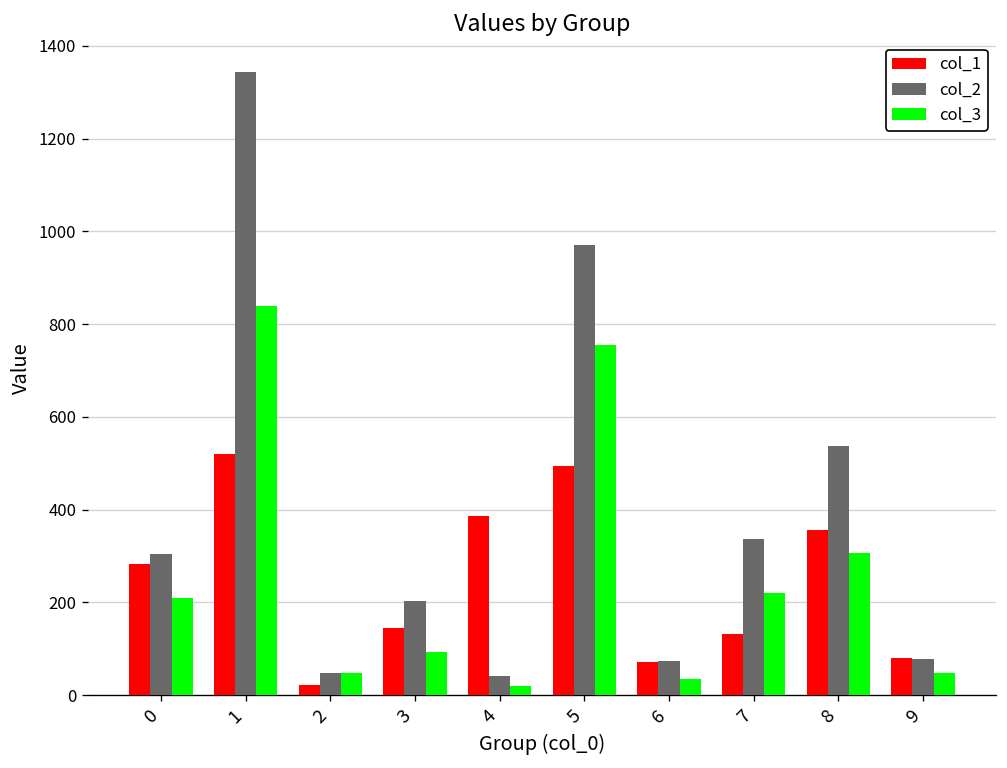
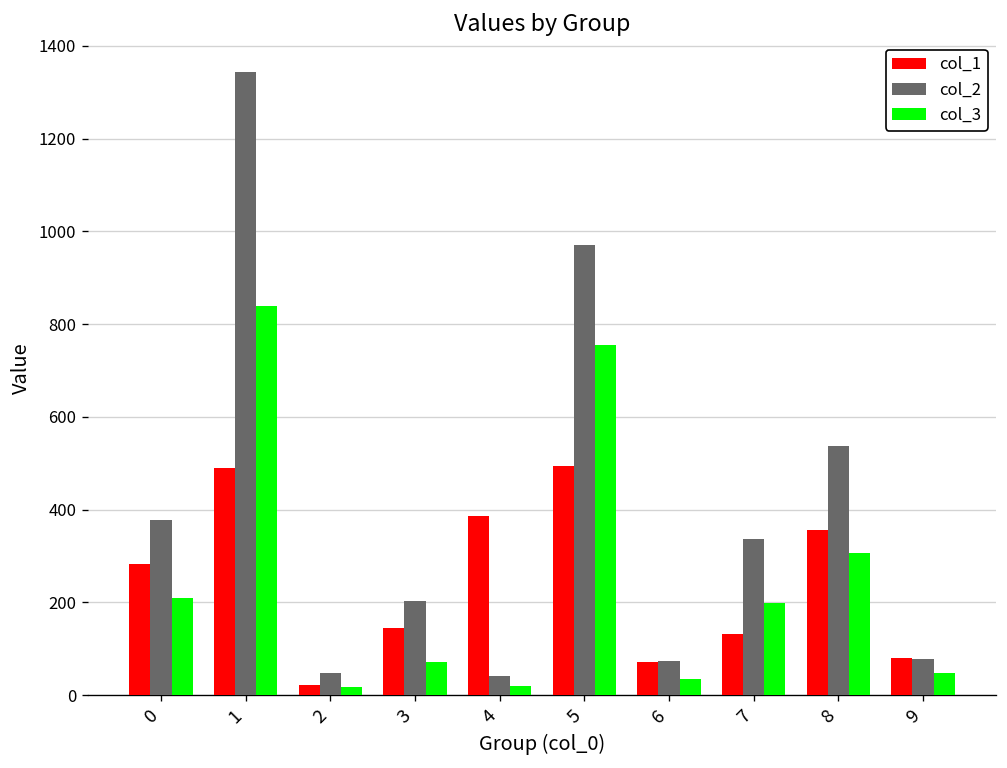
  {
    "col_1": {
      "0": 280,
-     "1": 520,
+     "1": 490,
      "2": 20,
      "3": 150,
      "4": 390,
      "5": 490,
      "6": 70,
      "7": 130,
      "8": 360,
      "9": 80
    },
    "col_2": {
-     "0": 300,
+     "0": 380,
      "1": 1340,
      "2": 50,
      "3": 200,
      "4": 40,
      "5": 970,
      "6": 70,
      "7": 340,
      "8": 540,
      "9": 80
    },
    "col_3": {
      "0": 210,
      "1": 840,
-     "2": 50,
-     "3": 90,
+     "2": 20,
+     "3": 70,
      "4": 20,
      "5": 760,
      "6": 30,
-     "7": 220,
+     "7": 200,
      "8": 310,
      "9": 50
    }
  }
